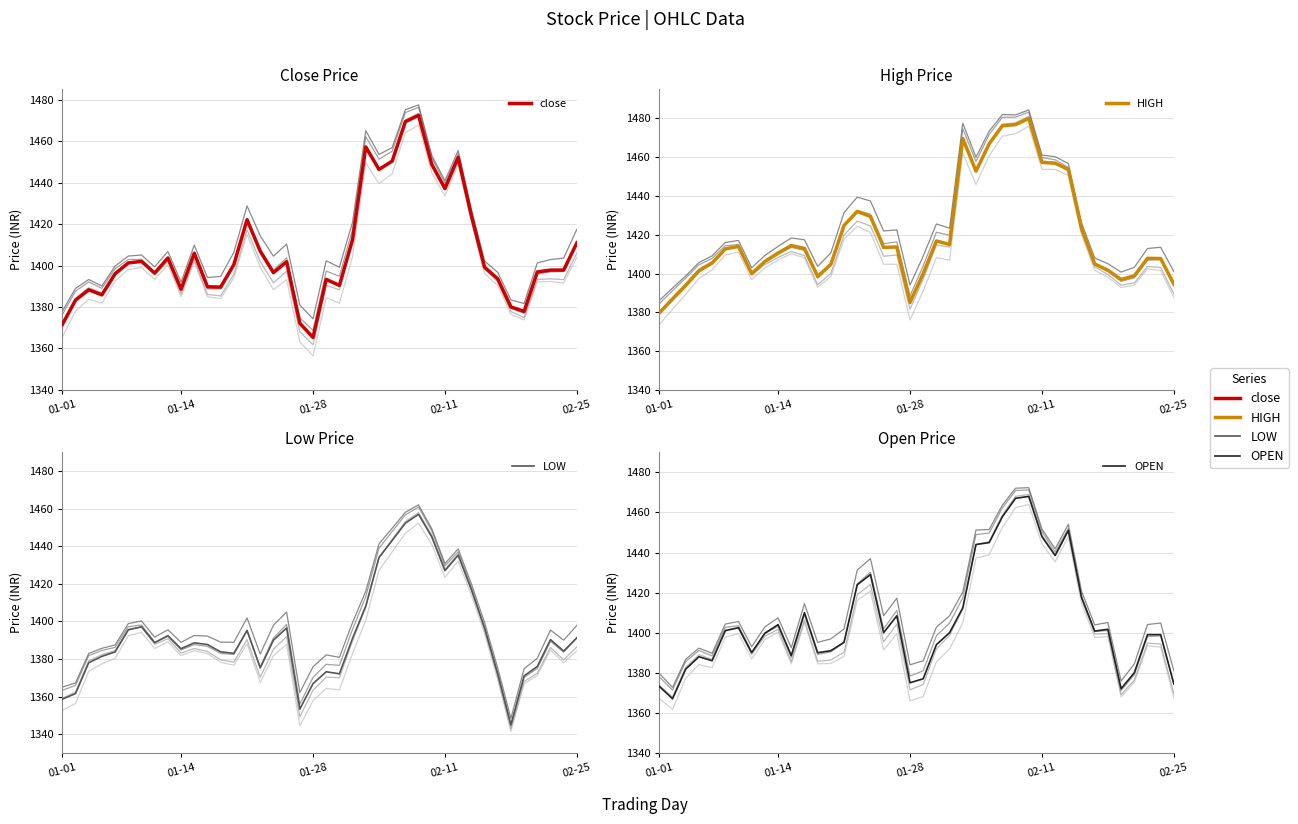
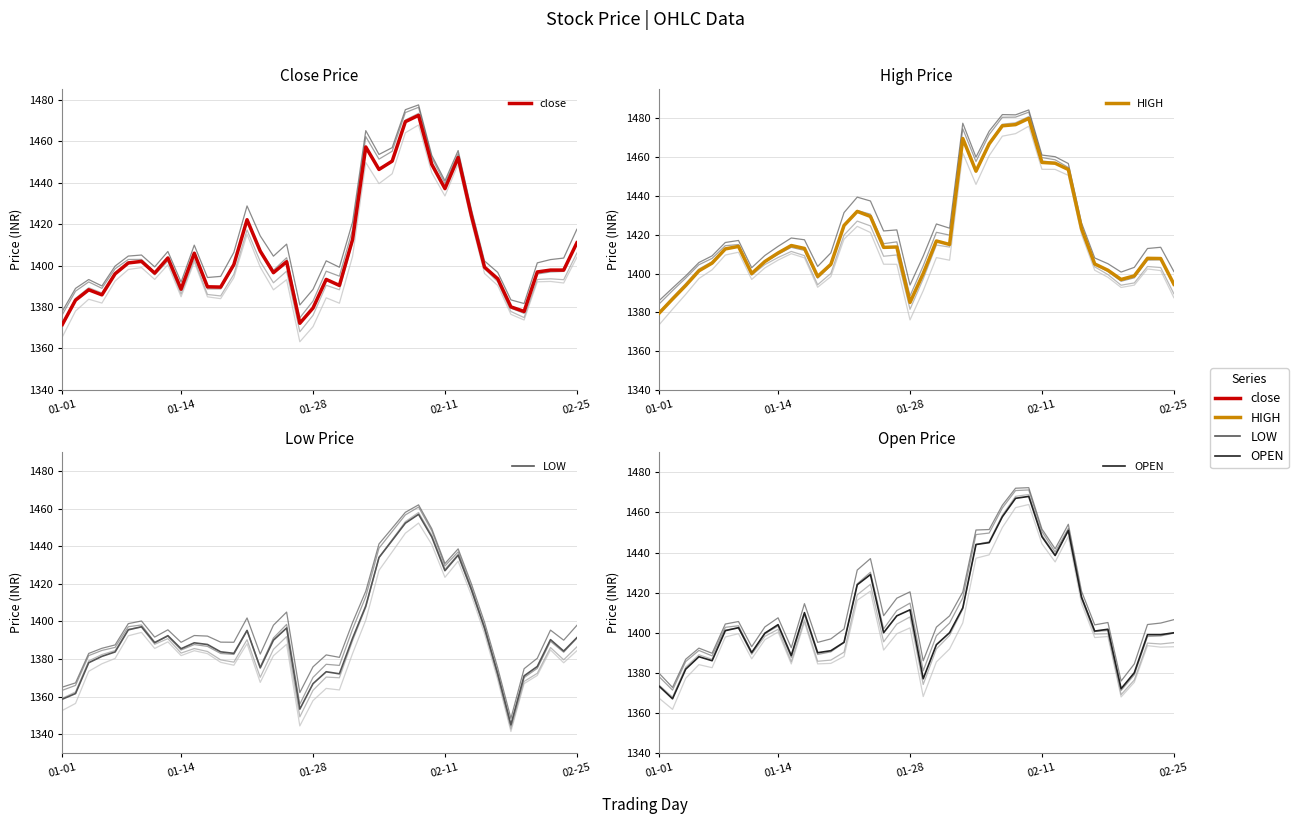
  {
    "Close Price": {
      "close": {
-       "01-28": 1365
+       "01-28": 1380
      }
    },
    "High Price": {
      "HIGH": {
        "01-28": 1385
      }
    },
    "Open Price": {
      "OPEN": {
-       "01-28": 1375,
-       "02-25": 1374
+       "01-28": 1411,
+       "02-25": 1400
      }
    }
  }
